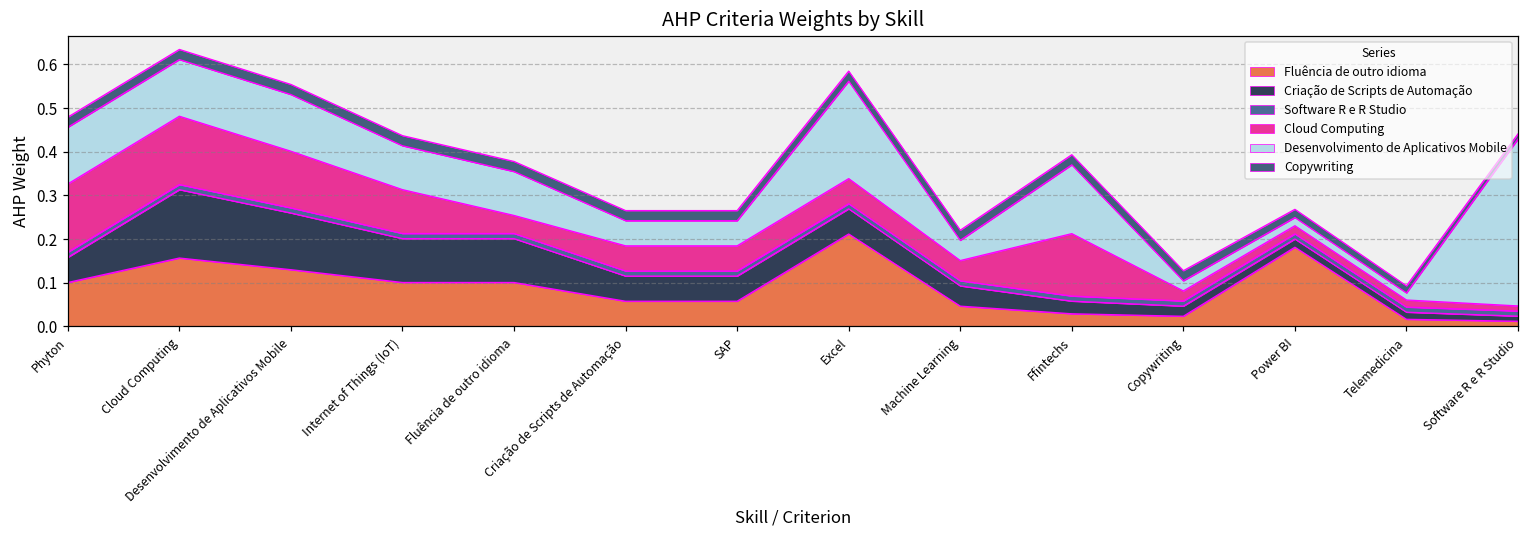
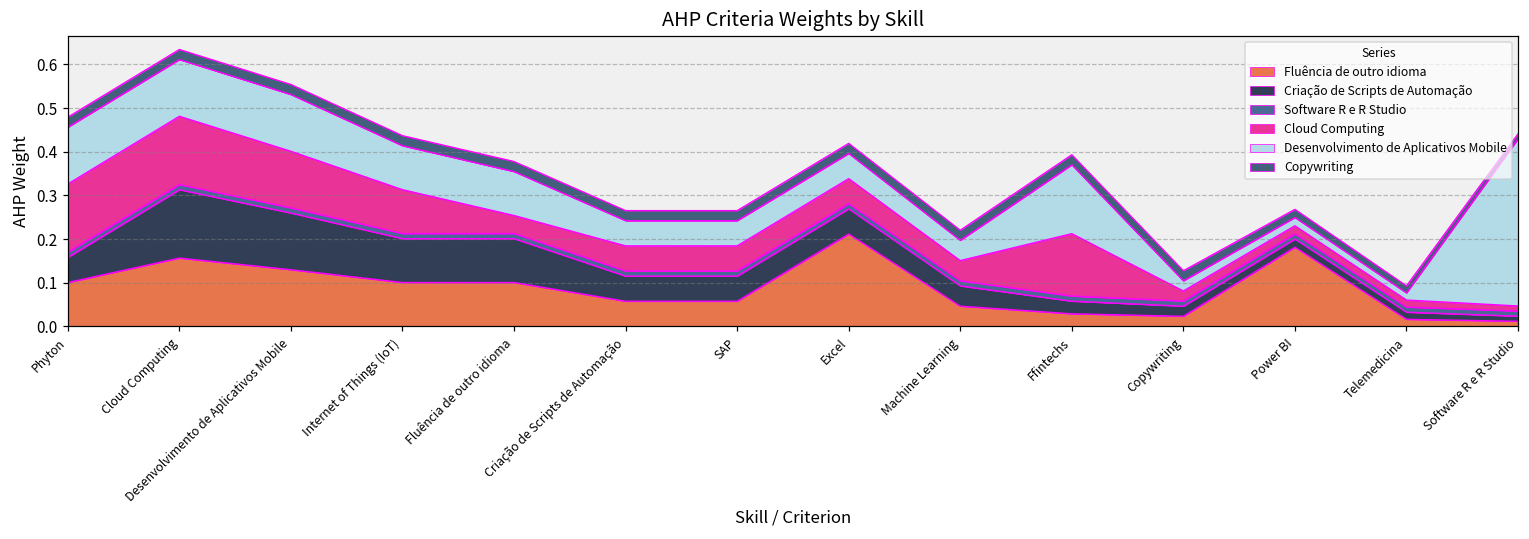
  {
    "Fluência de outro idioma": {
      "Phyton": 0.10,
      "Cloud Computing": 0.16,
      "Desenvolvimento de Aplicativos Mobile": 0.13,
      "Internet of Things (IoT)": 0.10,
      "Fluência de outro idioma": 0.10,
      "Criação de Scripts de Automação": 0.06,
      "SAP": 0.06,
      "Excel": 0.21,
      "Machine Learning": 0.05,
      "Ffintechs": 0.03,
      "Copywriting": 0.02,
      "Power BI": 0.18,
      "Telemedicina": 0.02,
      "Software R e R Studio": 0.01
    },
    "Cloud Computing": {
      "Phyton": 0.16,
      "Cloud Computing": 0.16,
      "Desenvolvimento de Aplicativos Mobile": 0.13,
      "Internet of Things (IoT)": 0.10,
      "Fluência de outro idioma": 0.04,
      "Criação de Scripts de Automação": 0.06,
      "SAP": 0.06,
      "Excel": 0.06,
      "Machine Learning": 0.05,
      "Ffintechs": 0.14,
      "Copywriting": 0.02,
      "Power BI": 0.02,
      "Telemedicina": 0.02,
      "Software R e R Studio": 0.01
    },
    "Desenvolvimento de Aplicativos Mobile": {
      "Phyton": 0.13,
      "Cloud Computing": 0.13,
      "Desenvolvimento de Aplicativos Mobile": 0.13,
      "Internet of Things (IoT)": 0.10,
      "Fluência de outro idioma": 0.10,
      "Criação de Scripts de Automação": 0.06,
      "SAP": 0.06,
-     "Excel": 0.22,
+     "Excel": 0.06,
      "Machine Learning": 0.05,
      "Ffintechs": 0.16,
      "Copywriting": 0.02,
      "Power BI": 0.02,
      "Telemedicina": 0.02,
      "Software R e R Studio": 0.38
    }
  }
